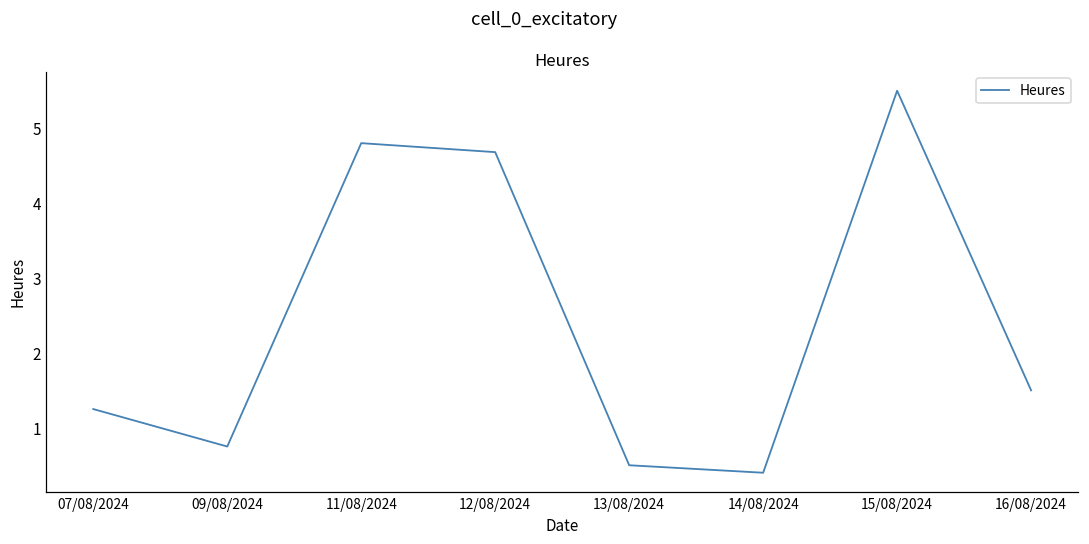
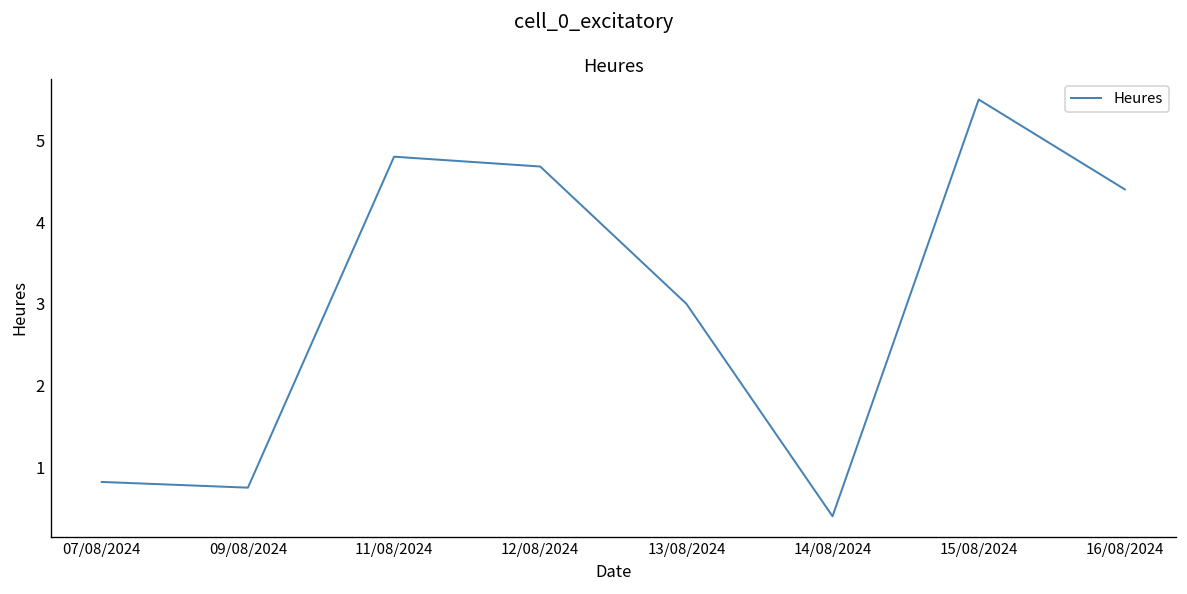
  {
-   "07/08/2024": 1.3,
+   "07/08/2024": 0.8,
    "09/08/2024": 0.8,
    "11/08/2024": 4.8,
    "12/08/2024": 4.7,
-   "13/08/2024": 0.5,
+   "13/08/2024": 3.0,
    "14/08/2024": 0.4,
    "15/08/2024": 5.5,
-   "16/08/2024": 1.5
+   "16/08/2024": 4.4
  }
